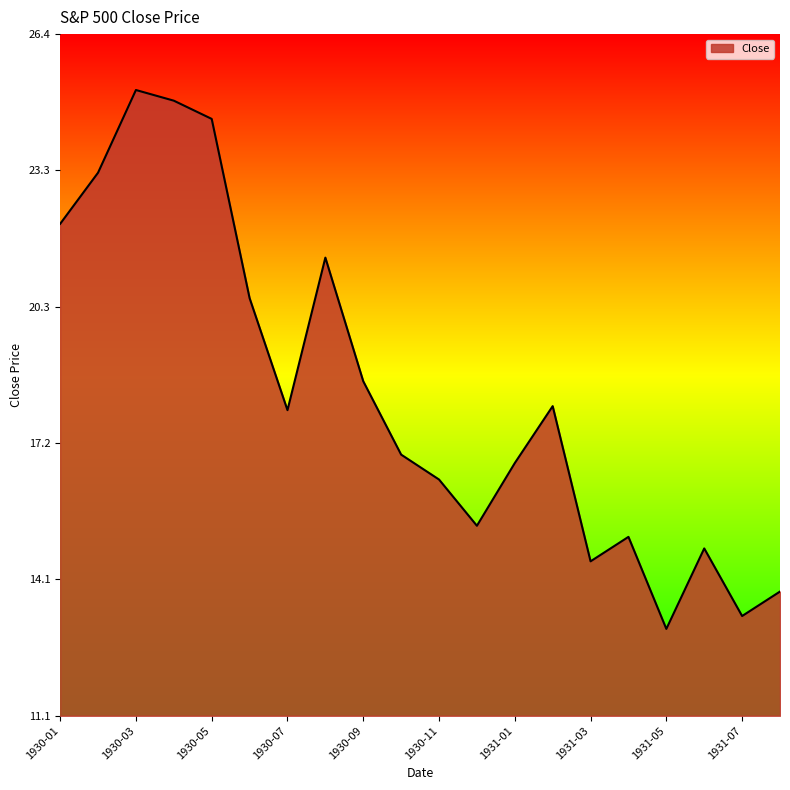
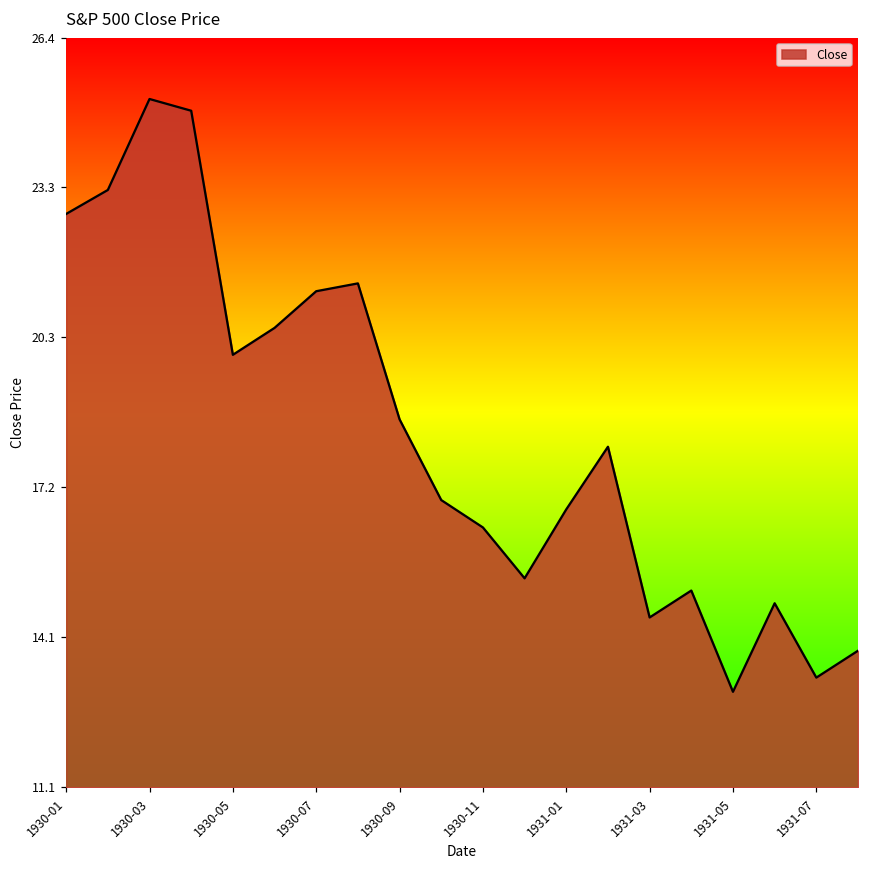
  {
-   "1930-01": 22.1,
+   "1930-01": 22.8,
    "1930-03": 25.1,
-   "1930-05": 24.5,
-   "1930-07": 17.9,
+   "1930-05": 19.9,
+   "1930-07": 21.2,
    "1930-09": 18.6,
    "1930-11": 16.4,
    "1931-01": 16.8,
    "1931-03": 14.5,
    "1931-05": 13.0,
    "1931-07": 13.3
  }
